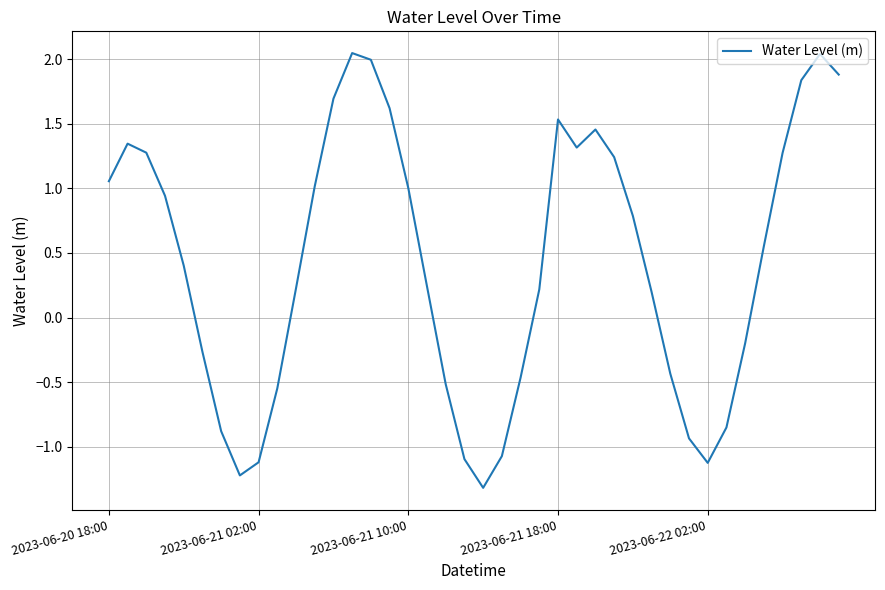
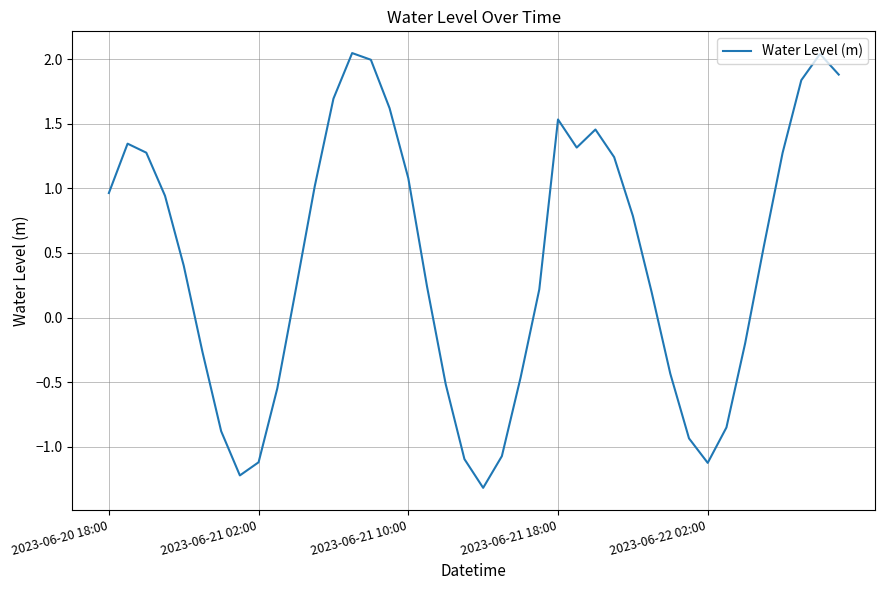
  {
-   "2023-06-20 18:00": 1.06,
+   "2023-06-20 18:00": 0.96,
    "2023-06-21 02:00": -1.12,
-   "2023-06-21 10:00": 1.00,
+   "2023-06-21 10:00": 1.08,
    "2023-06-21 18:00": 1.53,
    "2023-06-22 02:00": -1.13
  }
